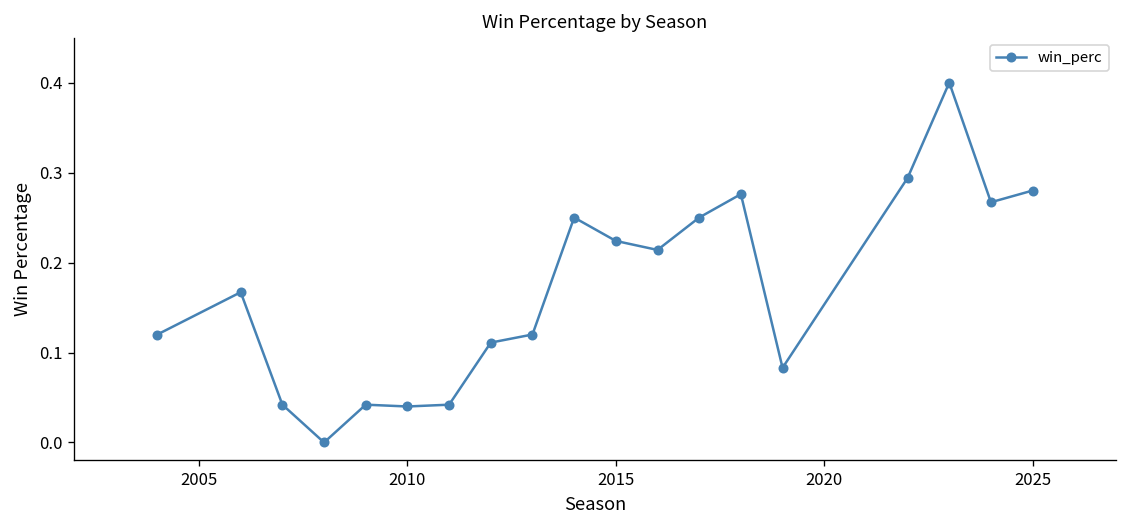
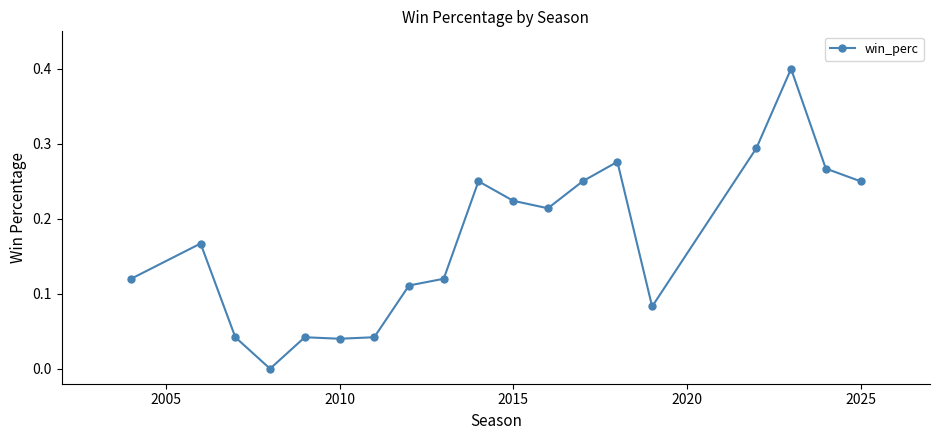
  {
    "2010": 0.04,
    "2015": 0.22,
-   "2025": 0.28
+   "2025": 0.25
  }
